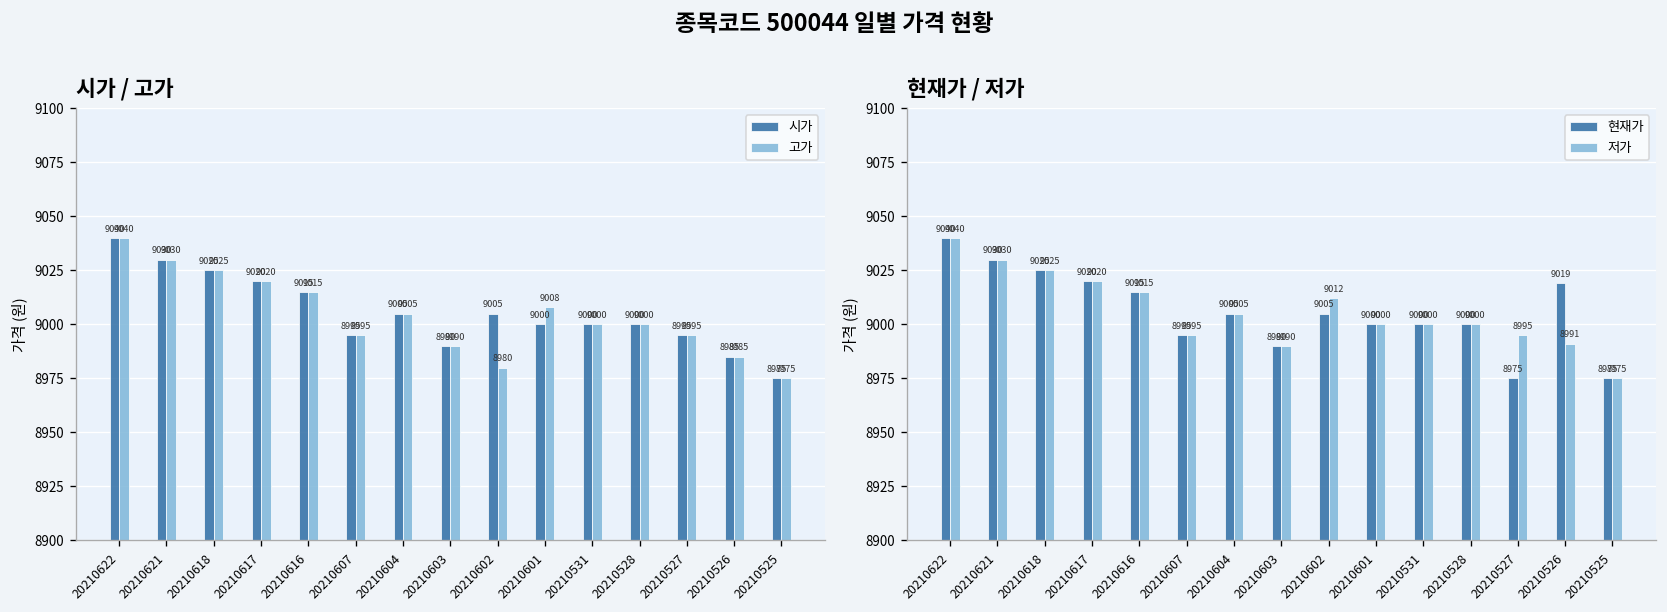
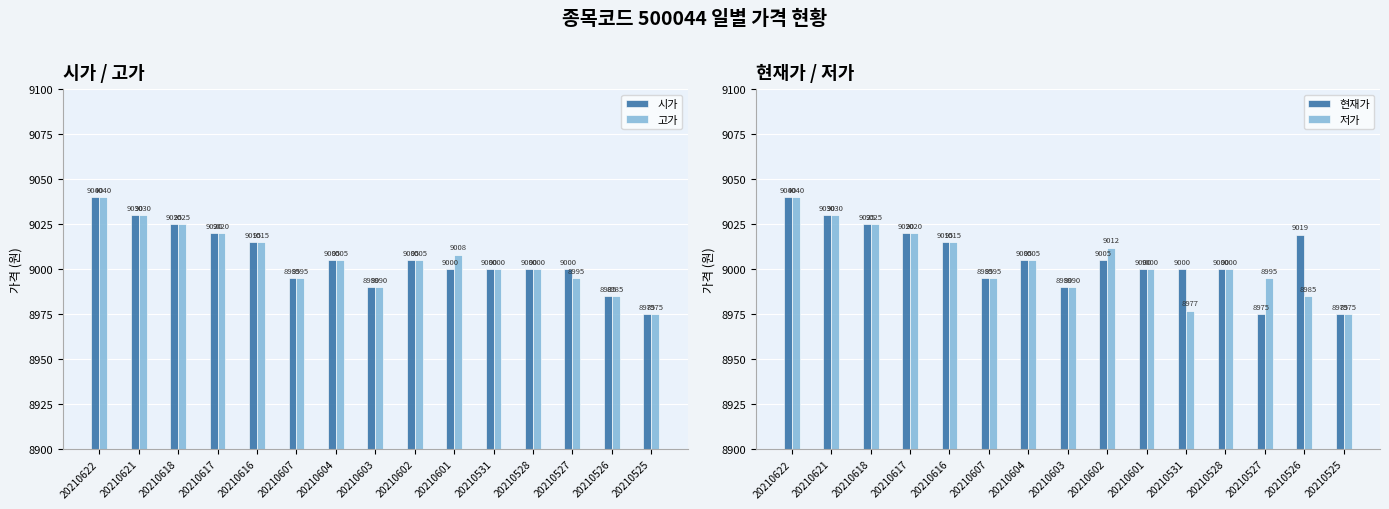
  {
    "시가 / 고가": {
      "시가": {
        "20210601": 9000,
-       "20210527": 8995
+       "20210527": 9000
      },
      "고가": {
-       "20210602": 8980,
+       "20210602": 9005,
        "20210601": 9008,
        "20210527": 8995
      }
    },
    "현재가 / 저가": {
      "현재가": {
        "20210602": 9005,
        "20210531": 9000,
        "20210527": 8975,
        "20210526": 9019
      },
      "저가": {
        "20210602": 9012,
-       "20210531": 9000,
+       "20210531": 8977,
        "20210527": 8995,
-       "20210526": 8991
+       "20210526": 8985
      }
    }
  }
